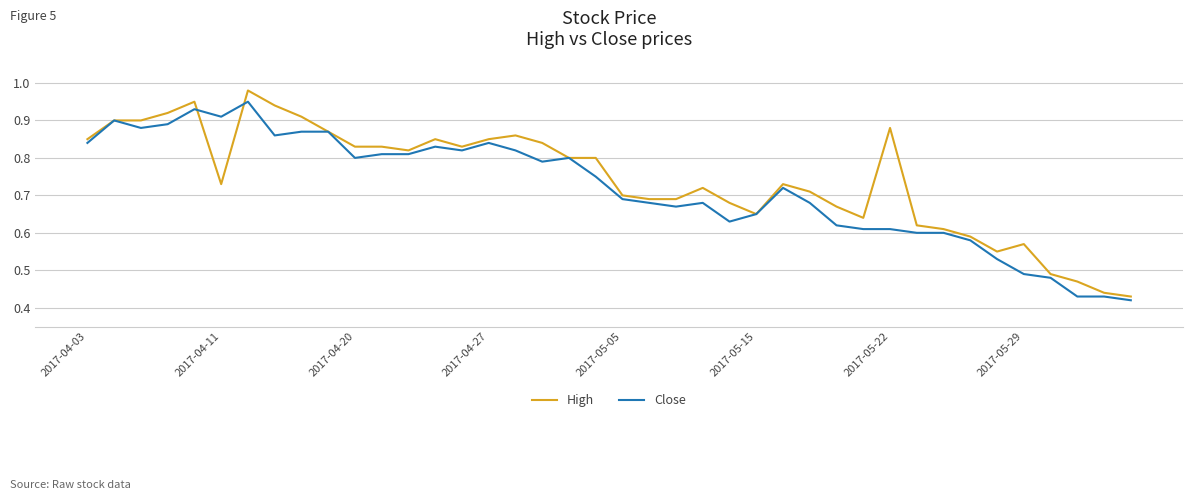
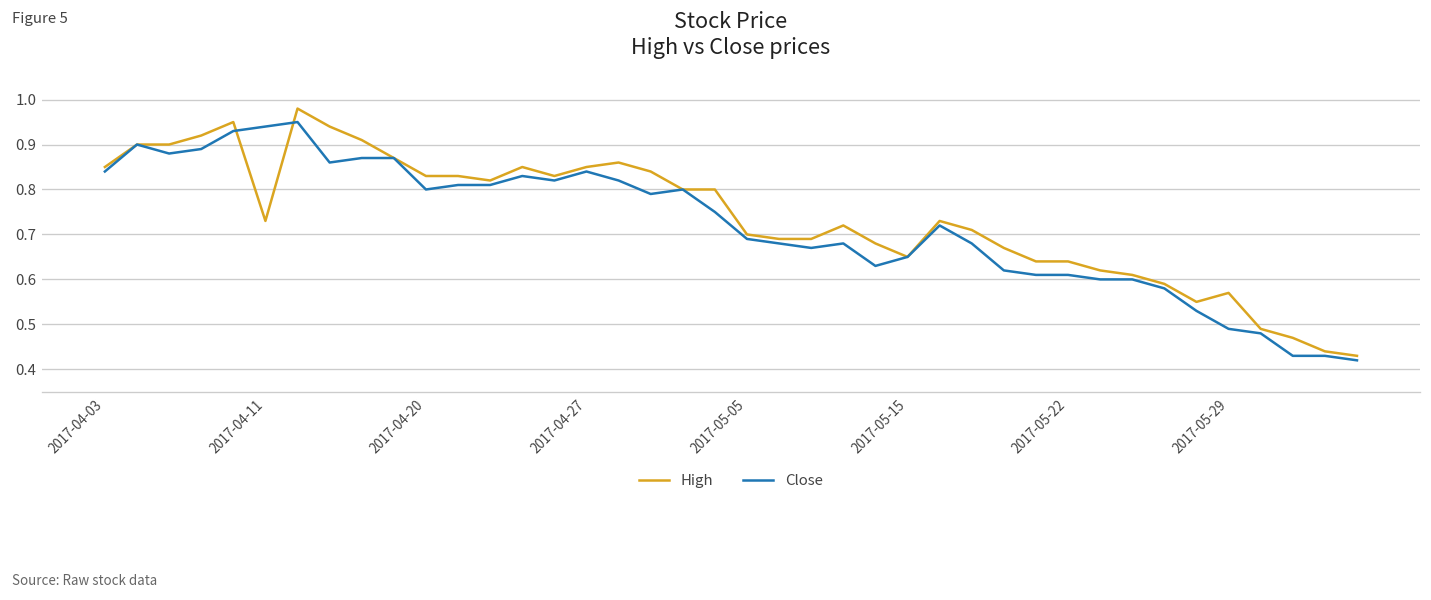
  {
    "High": {
      "2017-04-03": 0.85,
      "2017-04-11": 0.73,
      "2017-04-20": 0.83,
      "2017-04-27": 0.85,
      "2017-05-05": 0.70,
-     "2017-05-22": 0.88,
+     "2017-05-22": 0.64,
      "2017-05-29": 0.57
    },
    "Close": {
      "2017-04-03": 0.84,
-     "2017-04-11": 0.91,
+     "2017-04-11": 0.94,
      "2017-04-20": 0.80,
      "2017-04-27": 0.84,
      "2017-05-05": 0.69,
      "2017-05-22": 0.61,
      "2017-05-29": 0.49
    }
  }
